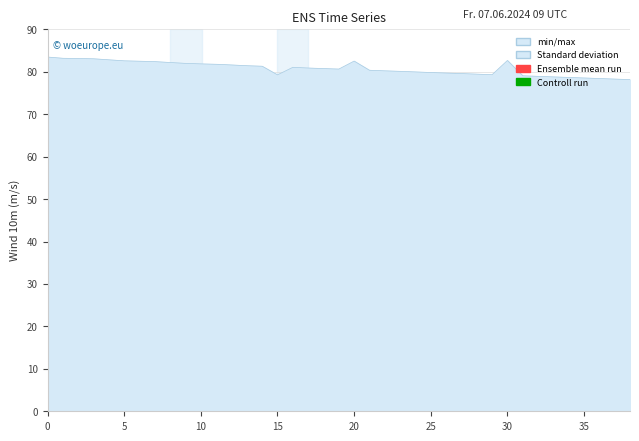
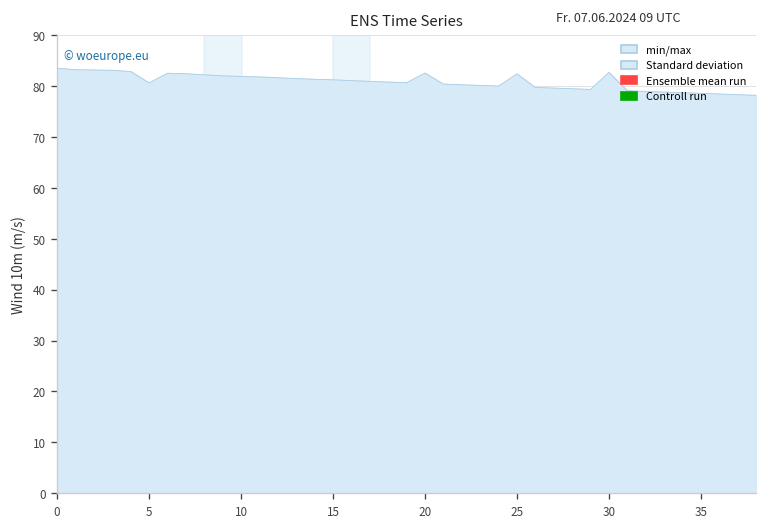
  {
    "0": 83,
-   "5": 83,
+   "5": 81,
    "10": 82,
-   "15": 79,
+   "15": 81,
    "20": 83,
-   "25": 80,
+   "25": 82,
    "30": 83,
    "35": 79
  }
